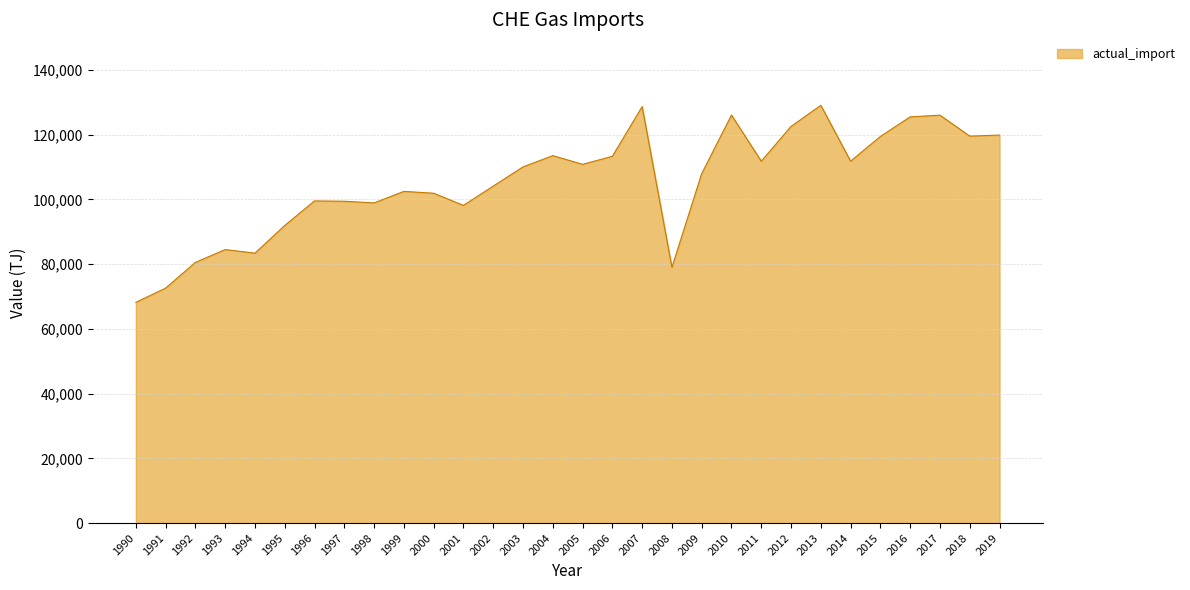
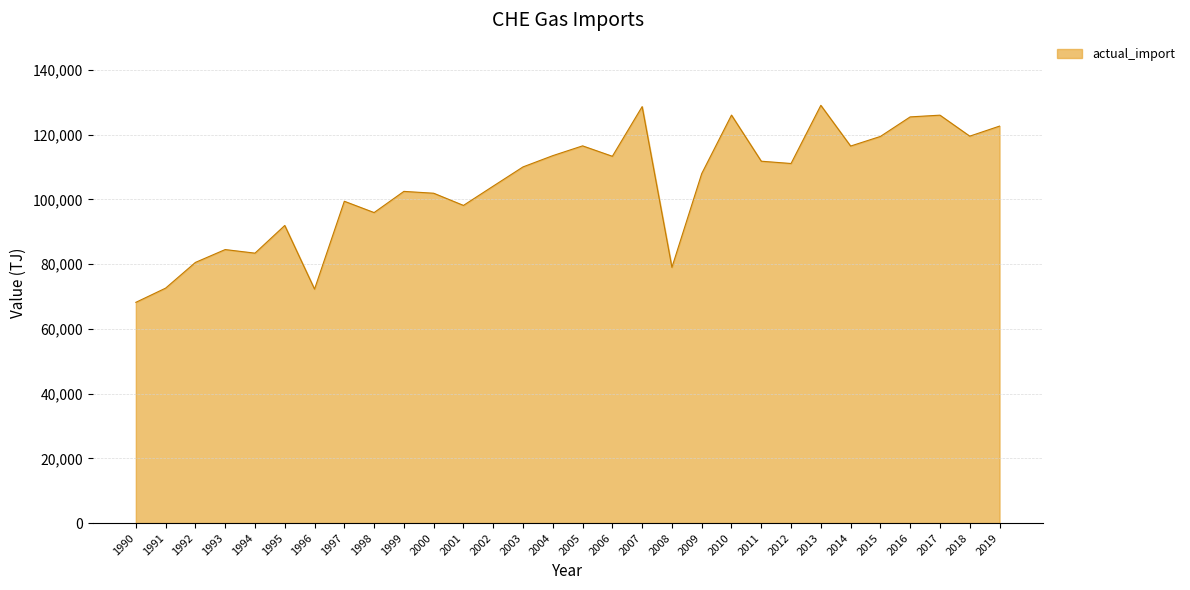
  {
    "1990": "68,000",
    "1991": "73,000",
    "1992": "81,000",
    "1993": "84,000",
    "1994": "83,000",
    "1995": "92,000",
-   "1996": "100,000",
+   "1996": "72,000",
    "1997": "99,000",
-   "1998": "99,000",
+   "1998": "96,000",
    "1999": "102,000",
    "2000": "102,000",
    "2001": "98,000",
    "2002": "104,000",
    "2003": "110,000",
    "2004": "113,000",
-   "2005": "111,000",
+   "2005": "117,000",
    "2006": "113,000",
    "2007": "129,000",
    "2008": "79,000",
    "2009": "108,000",
    "2010": "126,000",
    "2011": "112,000",
-   "2012": "123,000",
+   "2012": "111,000",
    "2013": "129,000",
-   "2014": "112,000",
+   "2014": "116,000",
    "2015": "119,000",
    "2016": "125,000",
    "2017": "126,000",
    "2018": "120,000",
-   "2019": "120,000"
+   "2019": "123,000"
  }
